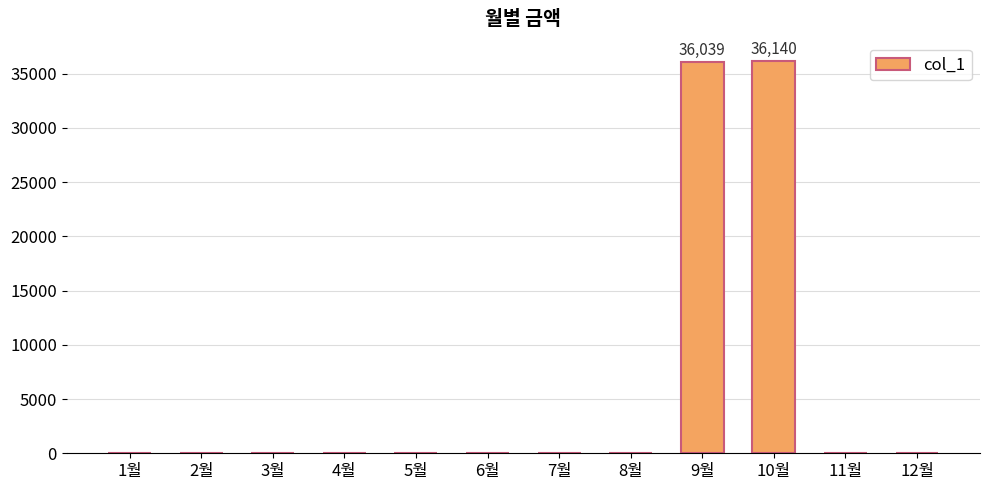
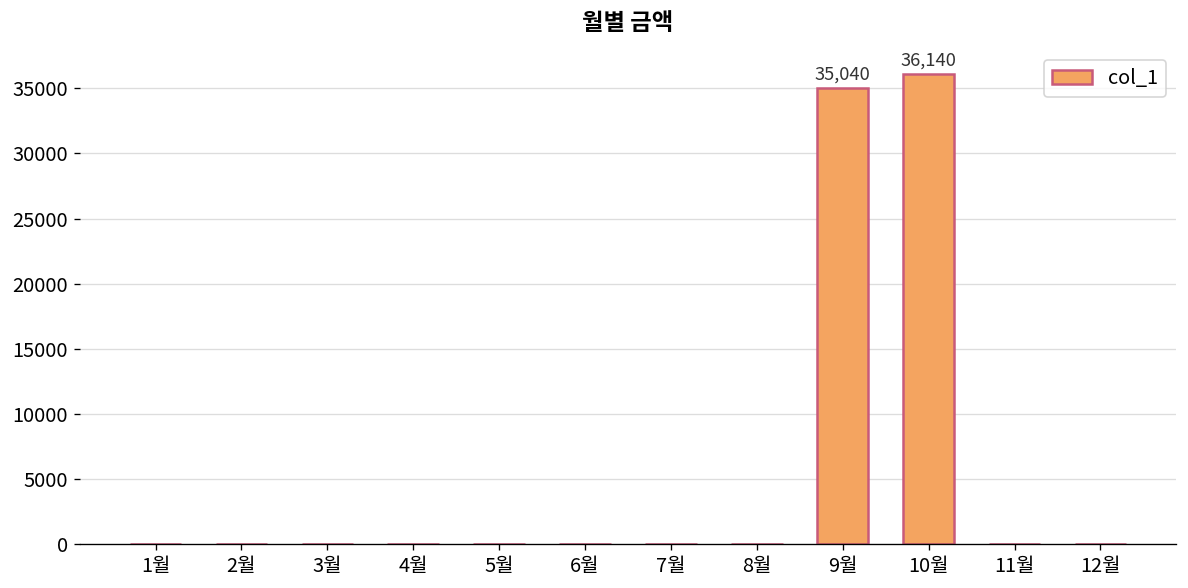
  {
-   "9월": "36,039",
+   "9월": "35,040",
    "10월": "36,140"
  }
